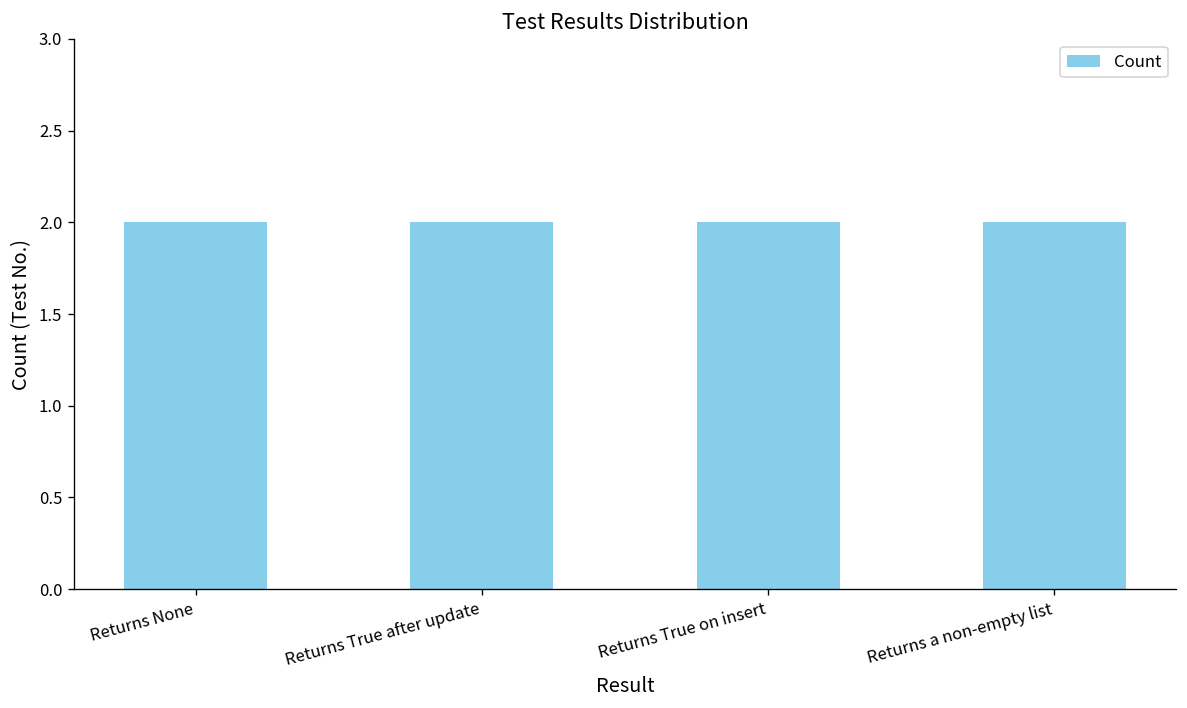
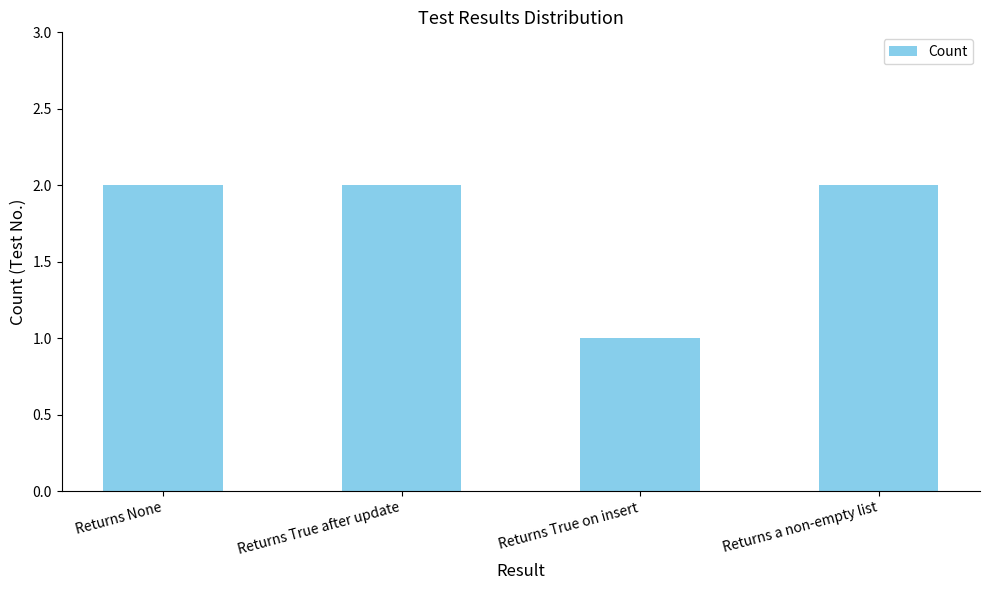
  {
    "Returns None": 2,
    "Returns True after update": 2,
-   "Returns True on insert": 2,
+   "Returns True on insert": 1,
    "Returns a non-empty list": 2
  }
